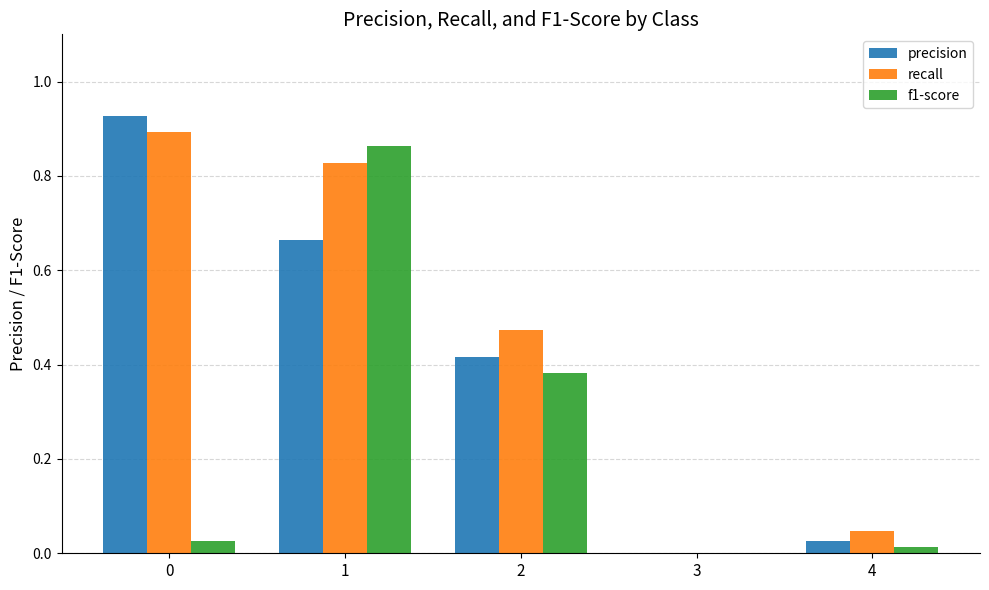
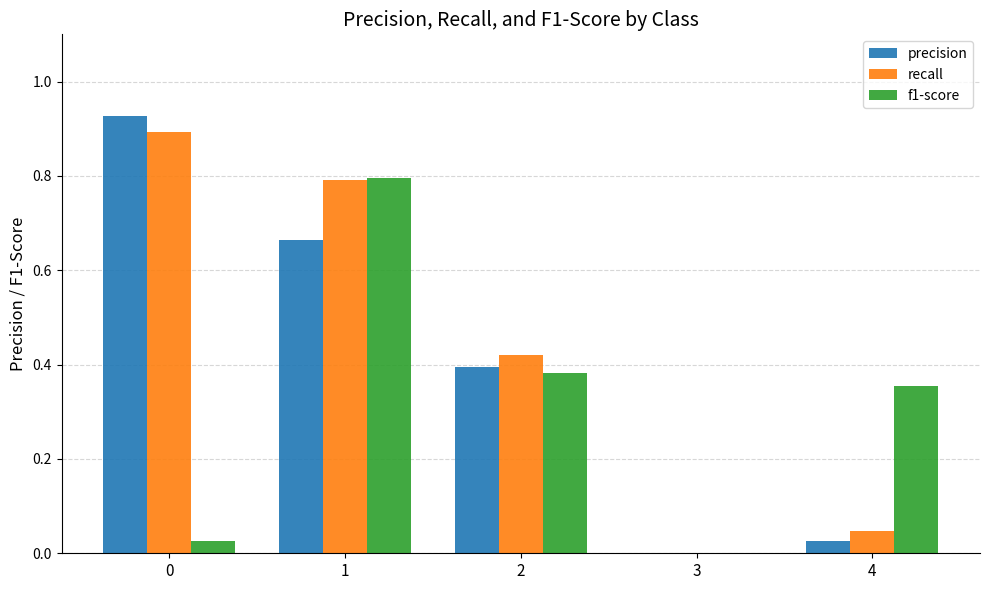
  {
    "precision": {
      "0": 0.93,
      "1": 0.66,
-     "2": 0.42,
+     "2": 0.40,
      "3": 0.00,
      "4": 0.03
    },
    "recall": {
      "0": 0.89,
-     "1": 0.83,
-     "2": 0.47,
+     "1": 0.79,
+     "2": 0.42,
      "3": 0.00,
      "4": 0.05
    },
    "f1-score": {
      "0": 0.03,
-     "1": 0.86,
+     "1": 0.80,
      "2": 0.38,
      "3": 0.00,
-     "4": 0.01
+     "4": 0.36
    }
  }
